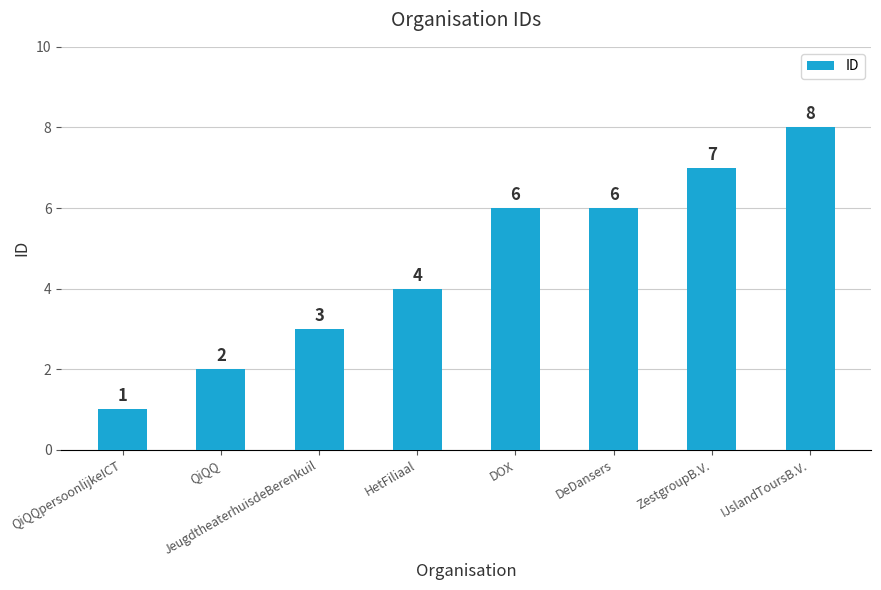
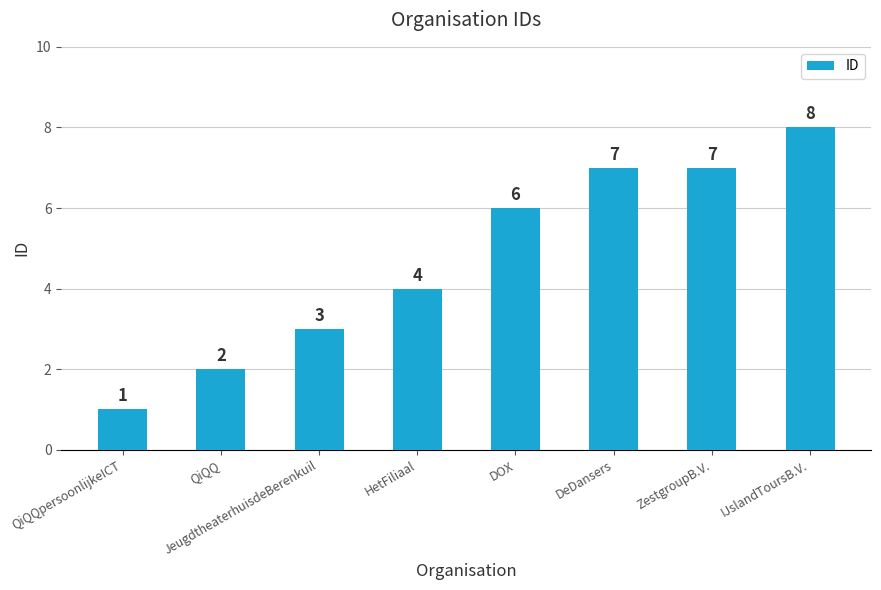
  {
    "QiQQpersoonlijkeICT": 1,
    "QiQQ": 2,
    "JeugdtheaterhuisdeBerenkuil": 3,
    "HetFiliaal": 4,
    "DOX": 6,
-   "DeDansers": 6,
+   "DeDansers": 7,
    "ZestgroupB.V.": 7,
    "IJslandToursB.V.": 8
  }
